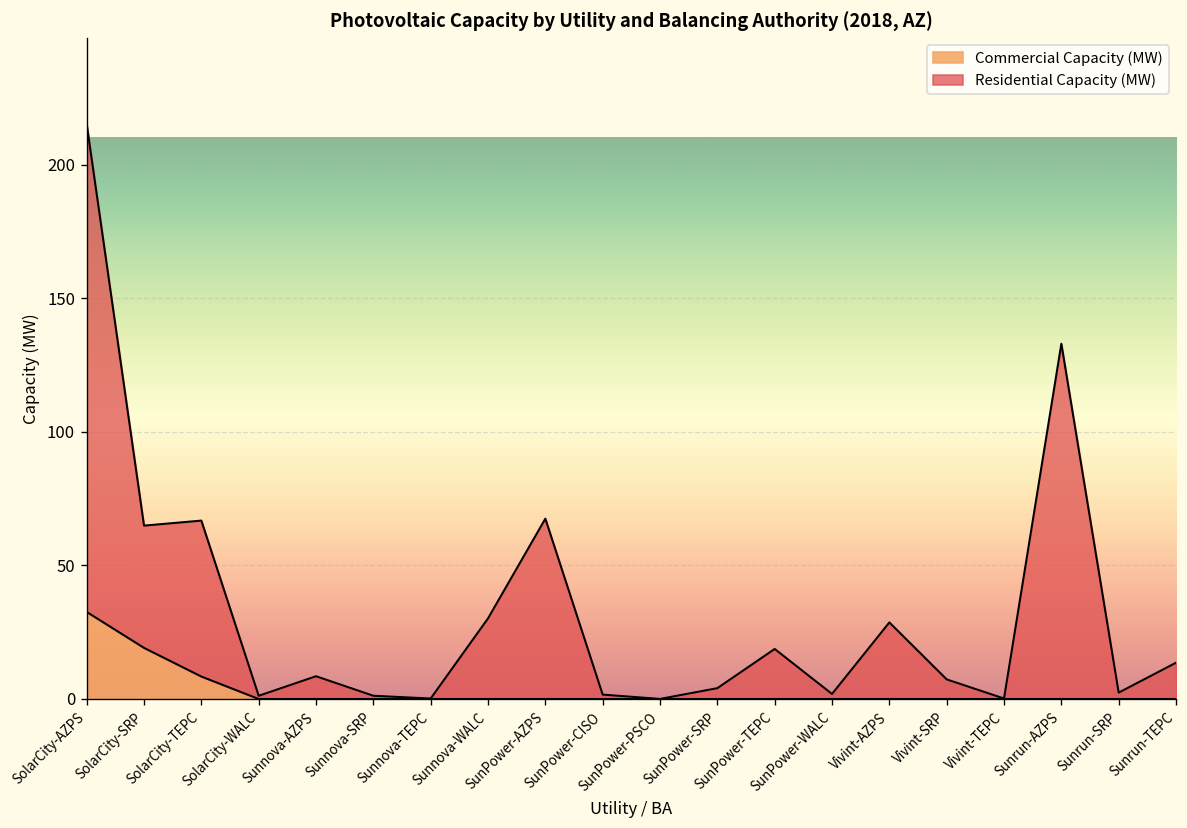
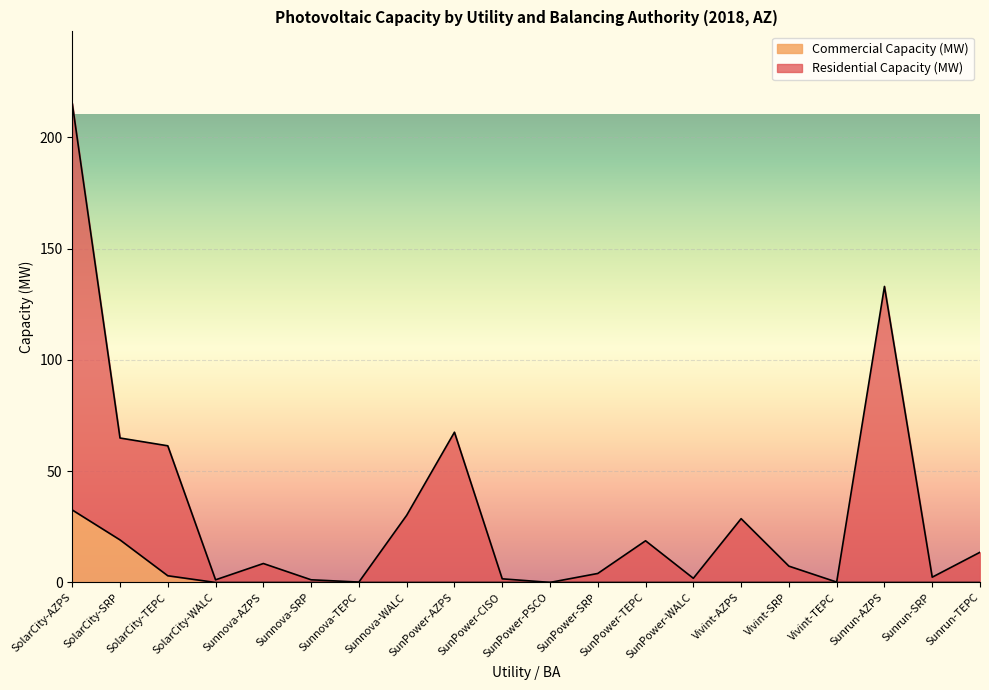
  {
    "Commercial Capacity (MW)": {
      "SolarCity-AZPS": 33,
      "SolarCity-SRP": 19,
-     "SolarCity-TEPC": 8,
+     "SolarCity-TEPC": 3,
      "SolarCity-WALC": 0,
      "Sunnova-AZPS": 0,
      "Sunnova-SRP": 0,
      "Sunnova-WALC": 0,
      "SunPower-AZPS": 0,
      "SunPower-CISO": 0,
      "SunPower-SRP": 0,
      "SunPower-TEPC": 0,
      "SunPower-WALC": 0,
      "Vivint-AZPS": 0,
      "Vivint-SRP": 0,
      "Sunrun-AZPS": 0,
      "Sunrun-SRP": 0,
      "Sunrun-TEPC": 0
    },
    "Residential Capacity (MW)": {
      "SolarCity-AZPS": 183,
      "SolarCity-SRP": 46,
      "SolarCity-TEPC": 58,
      "SolarCity-WALC": 1,
      "Sunnova-AZPS": 9,
      "Sunnova-SRP": 1,
      "Sunnova-WALC": 30,
      "SunPower-AZPS": 68,
      "SunPower-CISO": 2,
      "SunPower-SRP": 4,
      "SunPower-TEPC": 19,
      "SunPower-WALC": 2,
      "Vivint-AZPS": 29,
      "Vivint-SRP": 7,
      "Sunrun-AZPS": 133,
      "Sunrun-SRP": 2,
      "Sunrun-TEPC": 14
    }
  }
